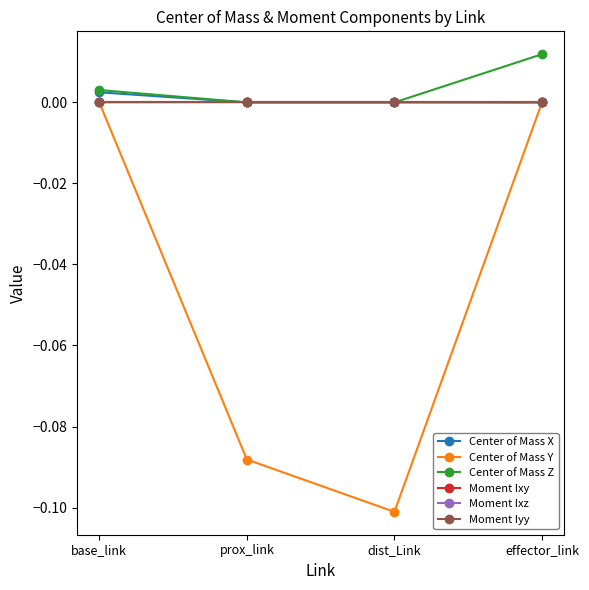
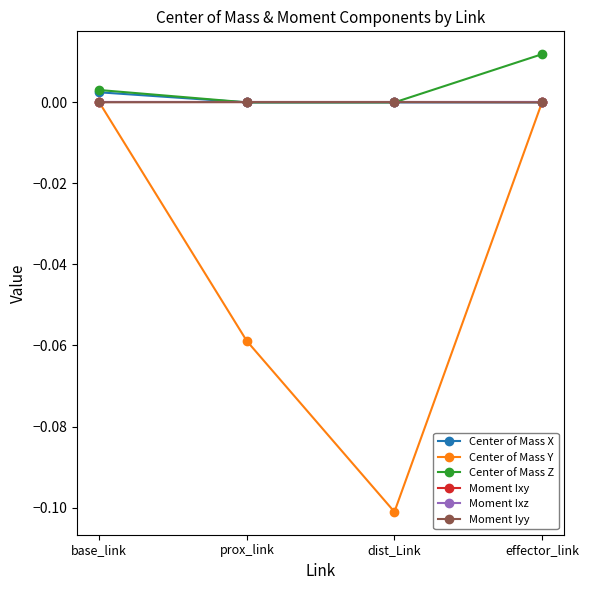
  {
    "Center of Mass Y": {
-     "prox_link": -0.088,
+     "prox_link": -0.059,
      "dist_Link": -0.101
    },
    "Center of Mass Z": {
      "effector_link": 0.012
    }
  }
